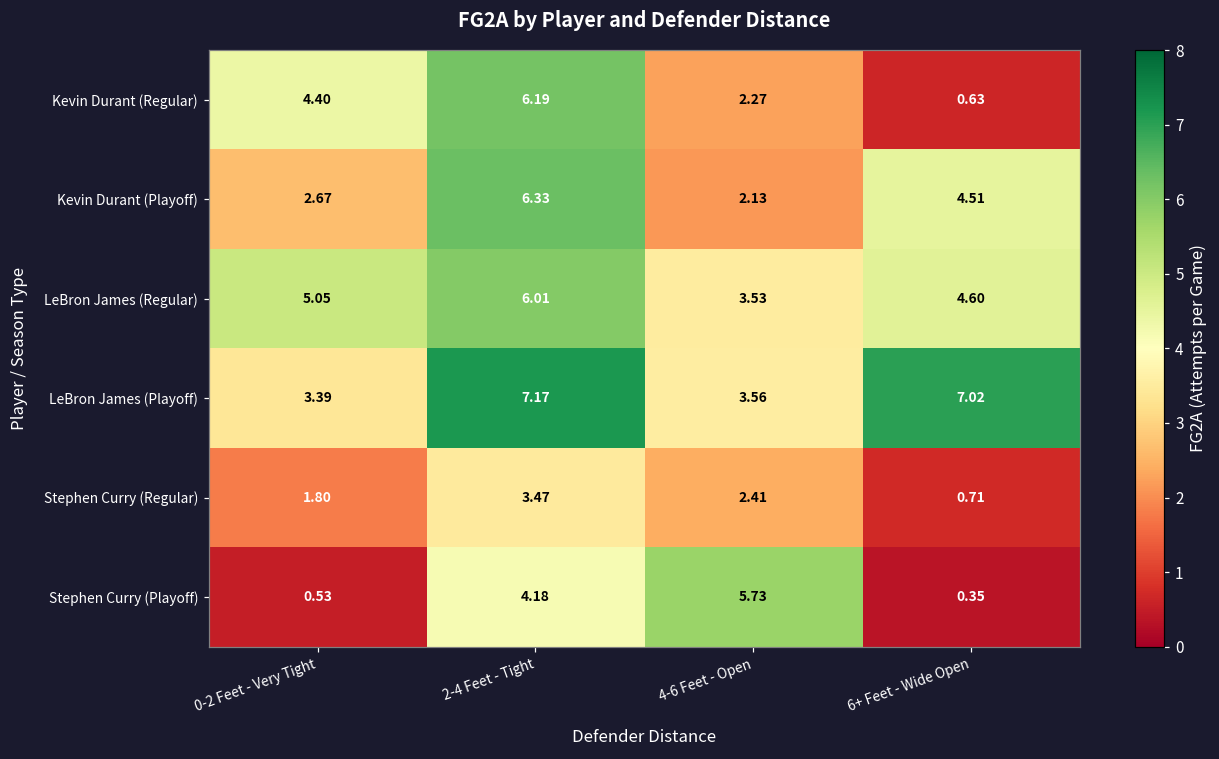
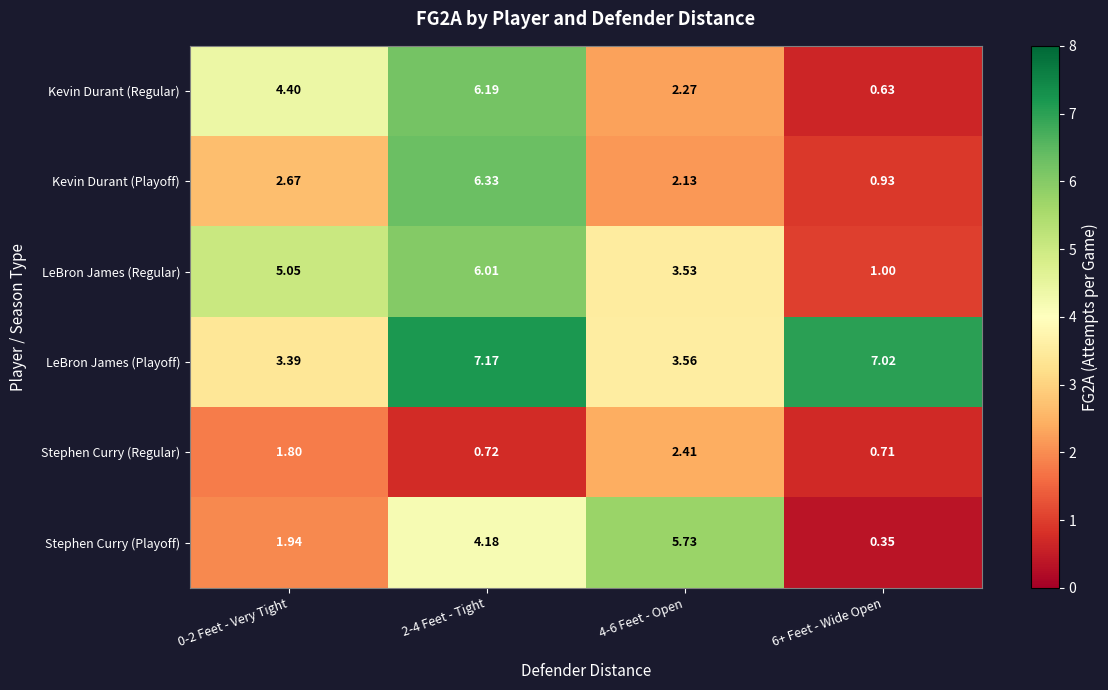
  {
    "Kevin Durant (Regular)": {
      "0-2 Feet - Very Tight": 4.40,
      "2-4 Feet - Tight": 6.19,
      "4-6 Feet - Open": 2.27,
      "6+ Feet - Wide Open": 0.63
    },
    "Kevin Durant (Playoff)": {
      "0-2 Feet - Very Tight": 2.67,
      "2-4 Feet - Tight": 6.33,
      "4-6 Feet - Open": 2.13,
-     "6+ Feet - Wide Open": 4.51
+     "6+ Feet - Wide Open": 0.93
    },
    "LeBron James (Regular)": {
      "0-2 Feet - Very Tight": 5.05,
      "2-4 Feet - Tight": 6.01,
      "4-6 Feet - Open": 3.53,
-     "6+ Feet - Wide Open": 4.60
+     "6+ Feet - Wide Open": 1.00
    },
    "LeBron James (Playoff)": {
      "0-2 Feet - Very Tight": 3.39,
      "2-4 Feet - Tight": 7.17,
      "4-6 Feet - Open": 3.56,
      "6+ Feet - Wide Open": 7.02
    },
    "Stephen Curry (Regular)": {
      "0-2 Feet - Very Tight": 1.80,
-     "2-4 Feet - Tight": 3.47,
+     "2-4 Feet - Tight": 0.72,
      "4-6 Feet - Open": 2.41,
      "6+ Feet - Wide Open": 0.71
    },
    "Stephen Curry (Playoff)": {
-     "0-2 Feet - Very Tight": 0.53,
+     "0-2 Feet - Very Tight": 1.94,
      "2-4 Feet - Tight": 4.18,
      "4-6 Feet - Open": 5.73,
      "6+ Feet - Wide Open": 0.35
    }
  }
